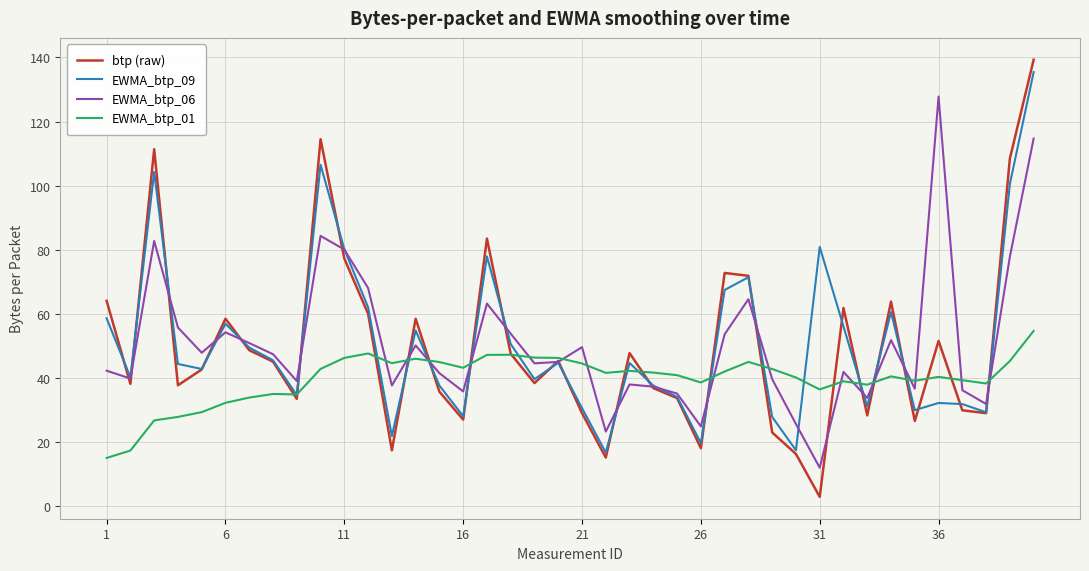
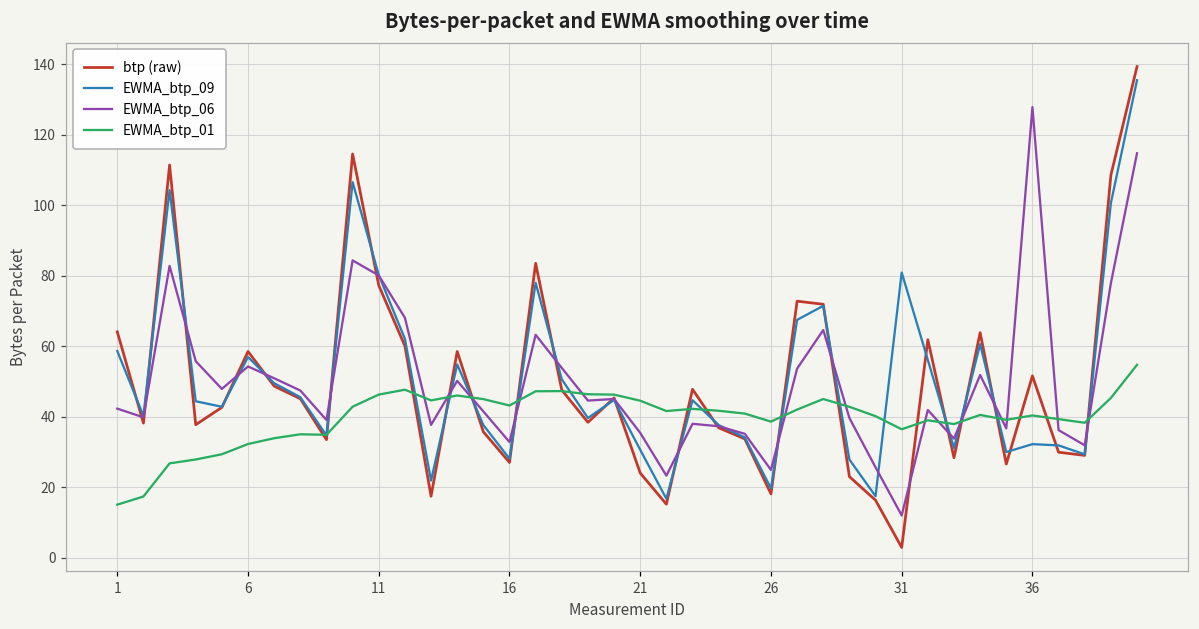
  {
    "btp (raw)": {
      "1": 64,
      "6": 58,
      "11": 77,
      "16": 27,
-     "21": 29,
+     "21": 24,
      "26": 18,
      "31": 3,
      "36": 52
    },
    "EWMA_btp_09": {
      "1": 59,
      "6": 57,
      "16": 28,
      "21": 31,
      "26": 20,
      "31": 81,
      "36": 32
    },
    "EWMA_btp_06": {
      "1": 42,
      "6": 54,
-     "16": 36,
-     "21": 50,
+     "16": 33,
+     "21": 35,
      "26": 25,
      "31": 12,
      "36": 128
    },
    "EWMA_btp_01": {
      "1": 15,
      "6": 32,
      "11": 46,
      "16": 43,
      "21": 45,
      "26": 39,
      "31": 36,
      "36": 40
    }
  }
